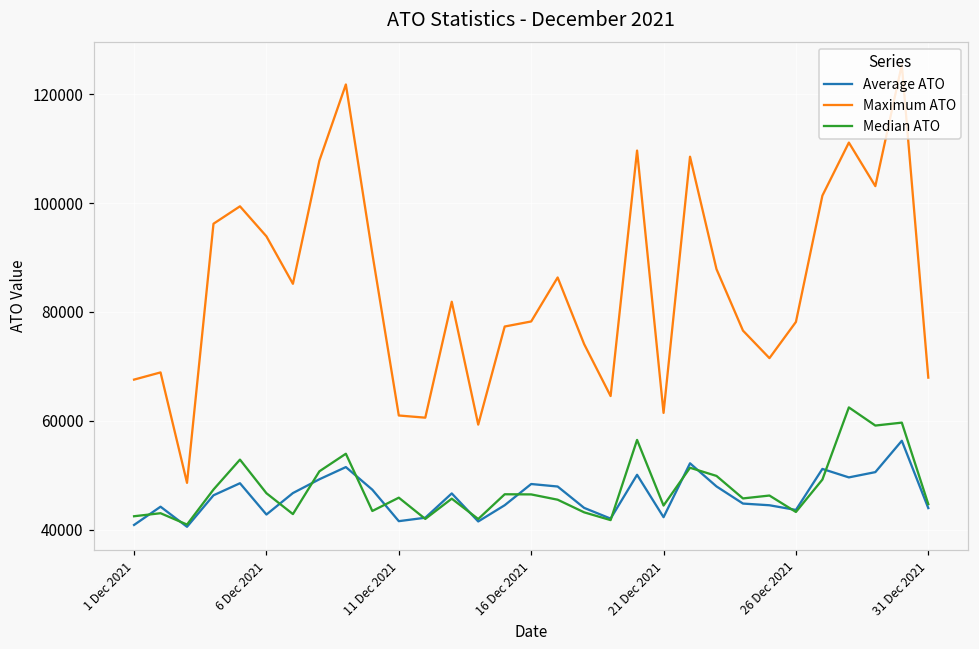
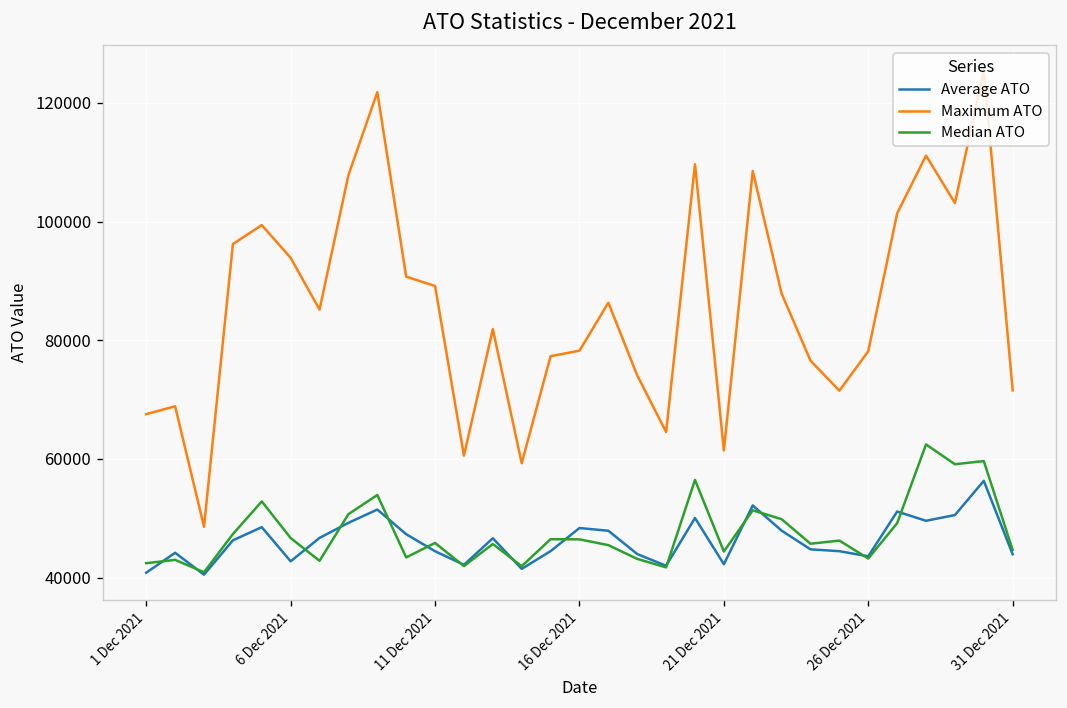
  {
    "Average ATO": {
      "1 Dec 2021": 41000,
      "6 Dec 2021": 43000,
-     "11 Dec 2021": 42000,
+     "11 Dec 2021": 44000,
      "16 Dec 2021": 48000,
      "21 Dec 2021": 42000,
      "31 Dec 2021": 44000
    },
    "Maximum ATO": {
      "1 Dec 2021": 68000,
      "6 Dec 2021": 94000,
-     "11 Dec 2021": 61000,
+     "11 Dec 2021": 89000,
      "16 Dec 2021": 78000,
      "21 Dec 2021": 61000,
      "26 Dec 2021": 78000,
-     "31 Dec 2021": 68000
+     "31 Dec 2021": 72000
    },
    "Median ATO": {
      "1 Dec 2021": 42000,
      "6 Dec 2021": 47000,
      "11 Dec 2021": 46000,
      "16 Dec 2021": 46000,
      "21 Dec 2021": 44000,
      "31 Dec 2021": 45000
    }
  }
